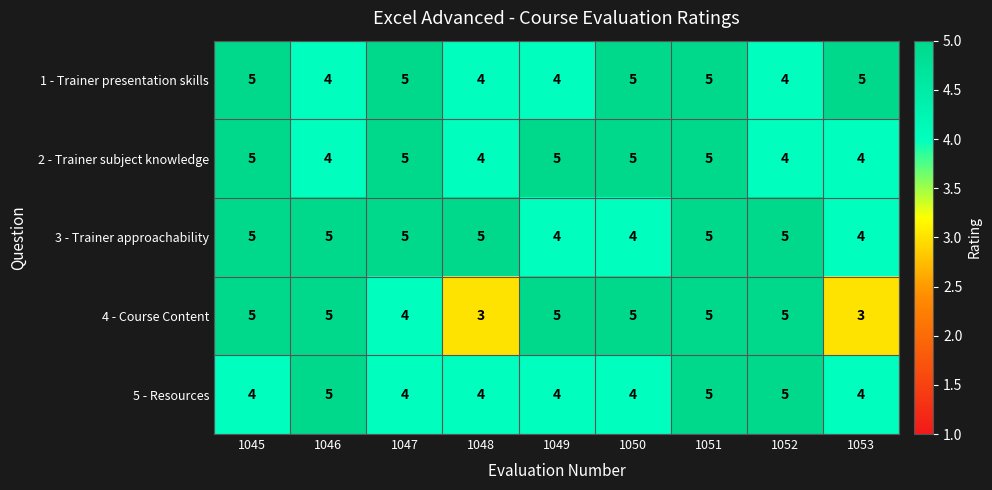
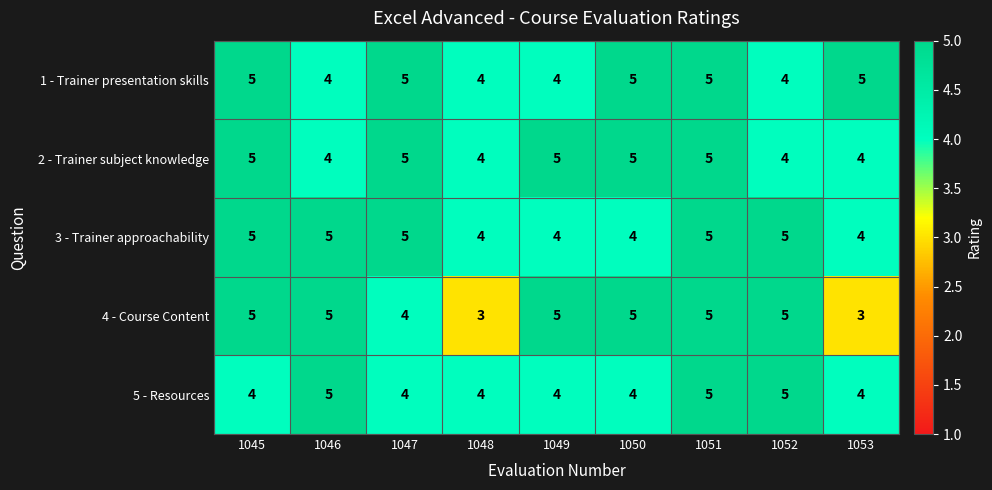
  {
    "1 - Trainer presentation skills": {
      "1045": 5,
      "1046": 4,
      "1047": 5,
      "1048": 4,
      "1049": 4,
      "1050": 5,
      "1051": 5,
      "1052": 4,
      "1053": 5
    },
    "2 - Trainer subject knowledge": {
      "1045": 5,
      "1046": 4,
      "1047": 5,
      "1048": 4,
      "1049": 5,
      "1050": 5,
      "1051": 5,
      "1052": 4,
      "1053": 4
    },
    "3 - Trainer approachability": {
      "1045": 5,
      "1046": 5,
      "1047": 5,
-     "1048": 5,
+     "1048": 4,
      "1049": 4,
      "1050": 4,
      "1051": 5,
      "1052": 5,
      "1053": 4
    },
    "4 - Course Content": {
      "1045": 5,
      "1046": 5,
      "1047": 4,
      "1048": 3,
      "1049": 5,
      "1050": 5,
      "1051": 5,
      "1052": 5,
      "1053": 3
    },
    "5 - Resources": {
      "1045": 4,
      "1046": 5,
      "1047": 4,
      "1048": 4,
      "1049": 4,
      "1050": 4,
      "1051": 5,
      "1052": 5,
      "1053": 4
    }
  }
